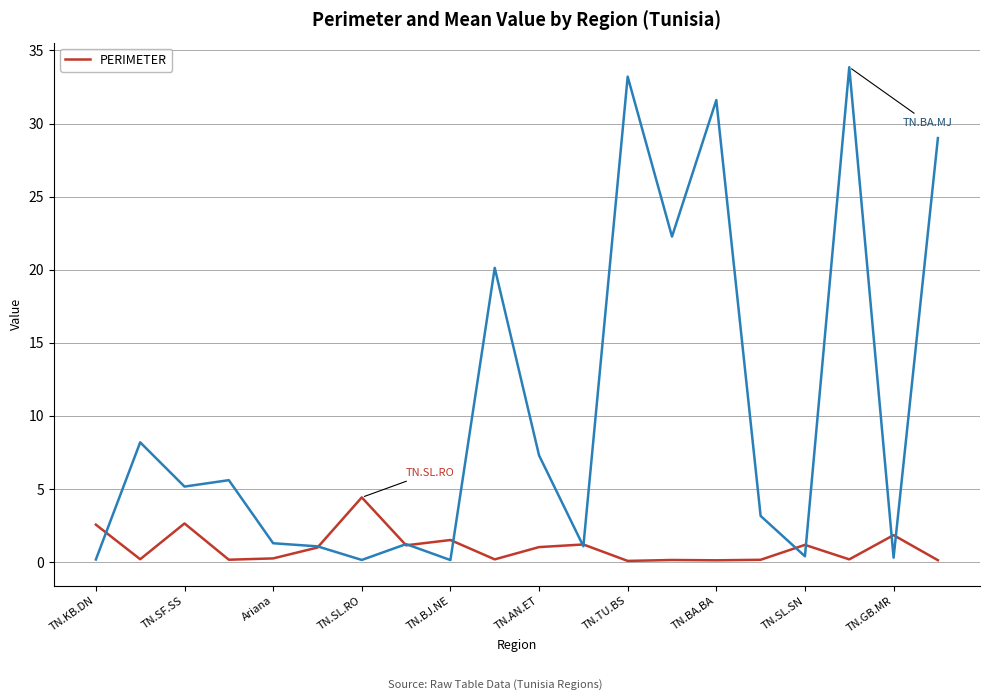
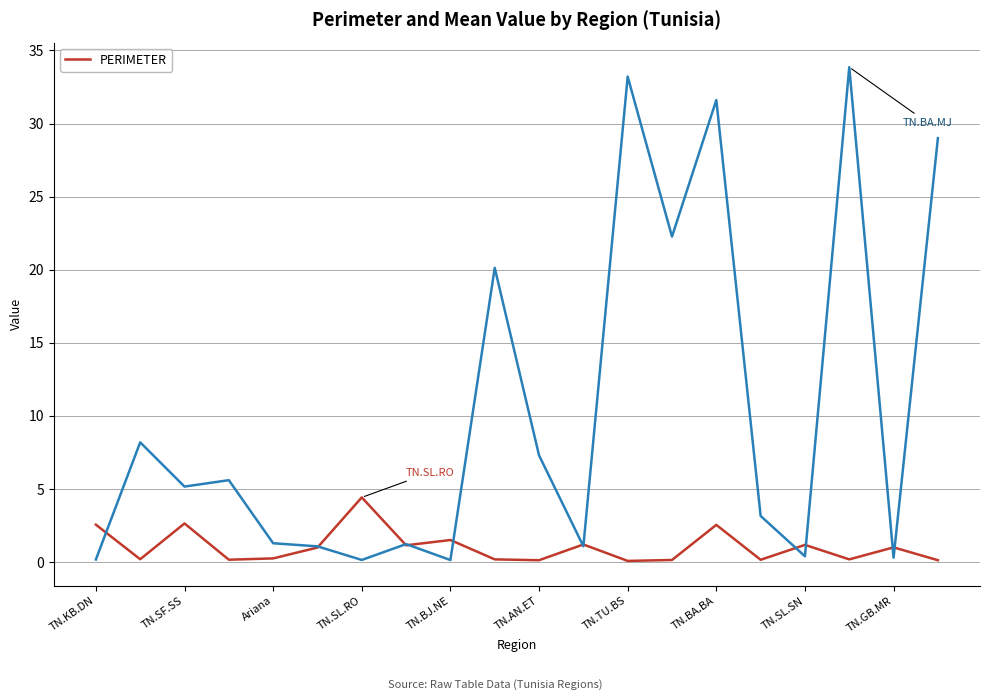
  {
    "PERIMETER": {
      "TN.KB.DN": 2.6,
      "TN.SF.SS": 2.6,
      "Ariana": 0.2,
      "TN.SL.RO": 4.4,
      "TN.BJ.NE": 1.5,
-     "TN.AN.ET": 1.0,
+     "TN.AN.ET": 0.1,
      "TN.TU.BS": 0.1,
-     "TN.BA.BA": 0.1,
+     "TN.BA.BA": 2.5,
      "TN.SL.SN": 1.2,
-     "TN.GB.MR": 1.8
+     "TN.GB.MR": 1.0
    }
  }
